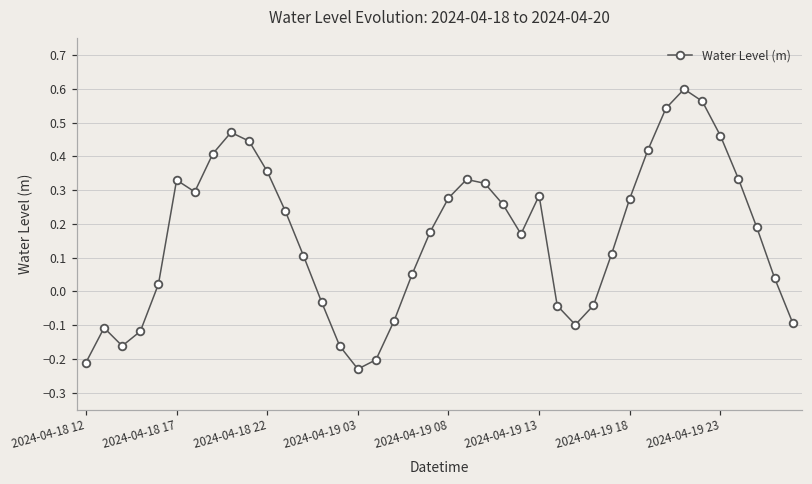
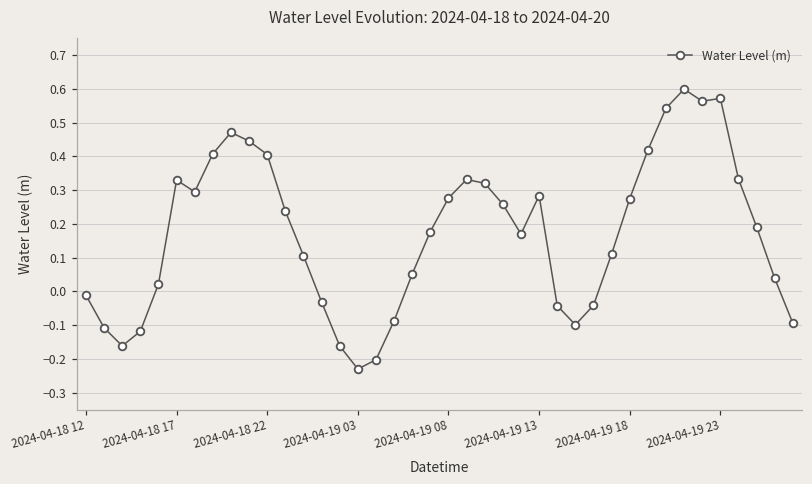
  {
-   "2024-04-18 12": -0.21,
+   "2024-04-18 12": -0.01,
    "2024-04-18 17": 0.33,
-   "2024-04-18 22": 0.36,
+   "2024-04-18 22": 0.41,
    "2024-04-19 03": -0.23,
    "2024-04-19 08": 0.28,
    "2024-04-19 13": 0.28,
    "2024-04-19 18": 0.28,
-   "2024-04-19 23": 0.46
+   "2024-04-19 23": 0.57
  }
